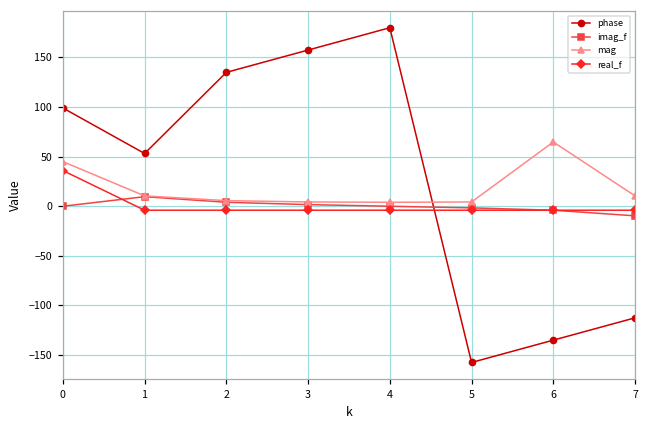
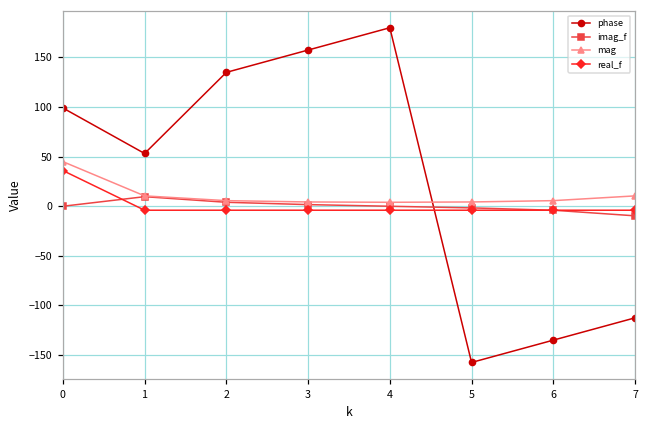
  {
    "phase": {
      "0": 100,
      "1": 50,
      "2": 140,
      "3": 160,
      "4": 180,
      "5": -160,
      "6": -140,
      "7": -110
    },
    "mag": {
      "0": 50,
      "4": 0,
      "5": 0,
-     "6": 60,
+     "6": 10,
      "7": 10
    }
  }
